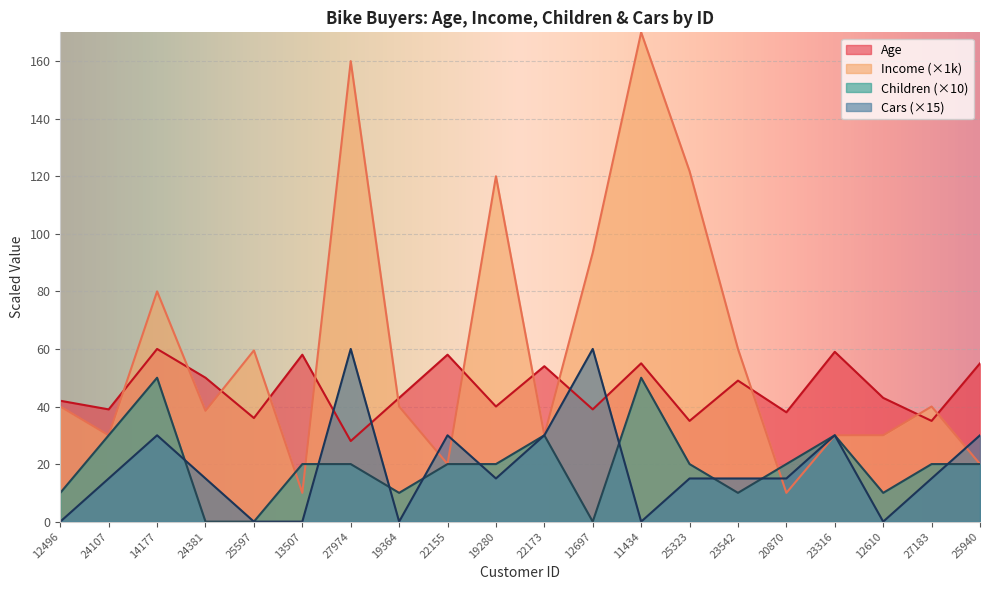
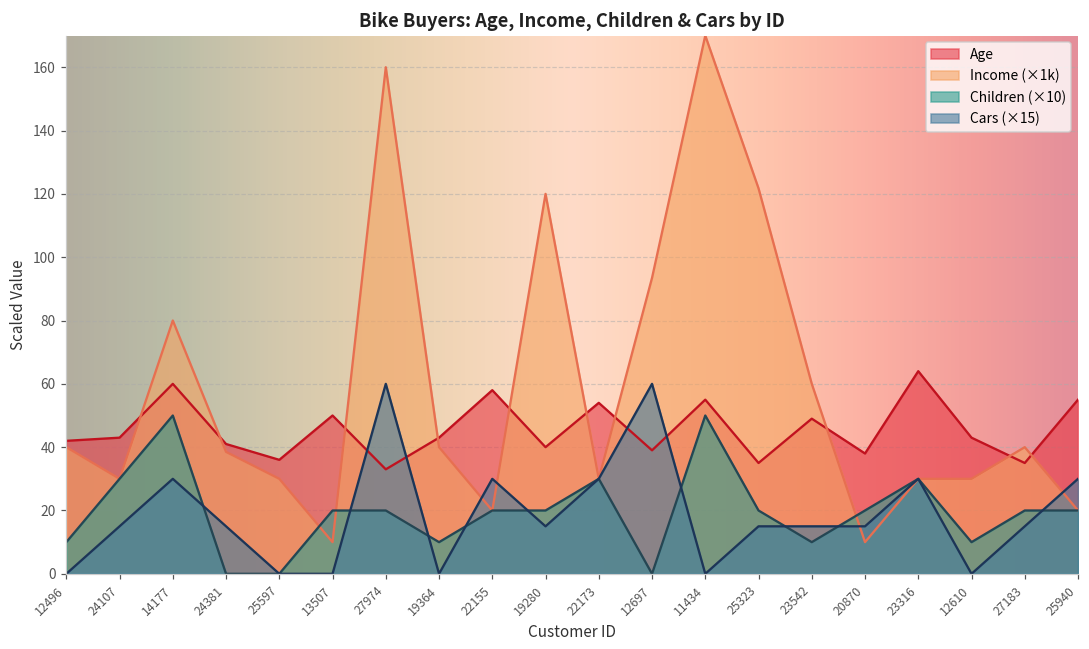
  {
    "Age": {
      "12496": 42,
-     "24107": 39,
+     "24107": 43,
      "14177": 60,
-     "24381": 50,
+     "24381": 41,
      "25597": 36,
-     "13507": 58,
-     "27974": 28,
+     "13507": 50,
+     "27974": 33,
      "19364": 43,
      "22155": 58,
      "19280": 40,
      "22173": 54,
      "12697": 39,
      "11434": 55,
      "25323": 35,
      "23542": 49,
      "20870": 38,
-     "23316": 59,
+     "23316": 64,
      "12610": 43,
      "27183": 35,
      "25940": 55
    },
    "Income (×1k)": {
      "12496": 40,
      "14177": 80,
      "24381": 39,
-     "25597": 59,
+     "25597": 30,
      "13507": 10,
      "27974": 160,
      "19364": 40,
      "19280": 120,
      "12697": 93,
      "11434": 170,
      "25323": 122,
      "23542": 60,
      "20870": 10,
      "12610": 30,
      "27183": 40
    }
  }
